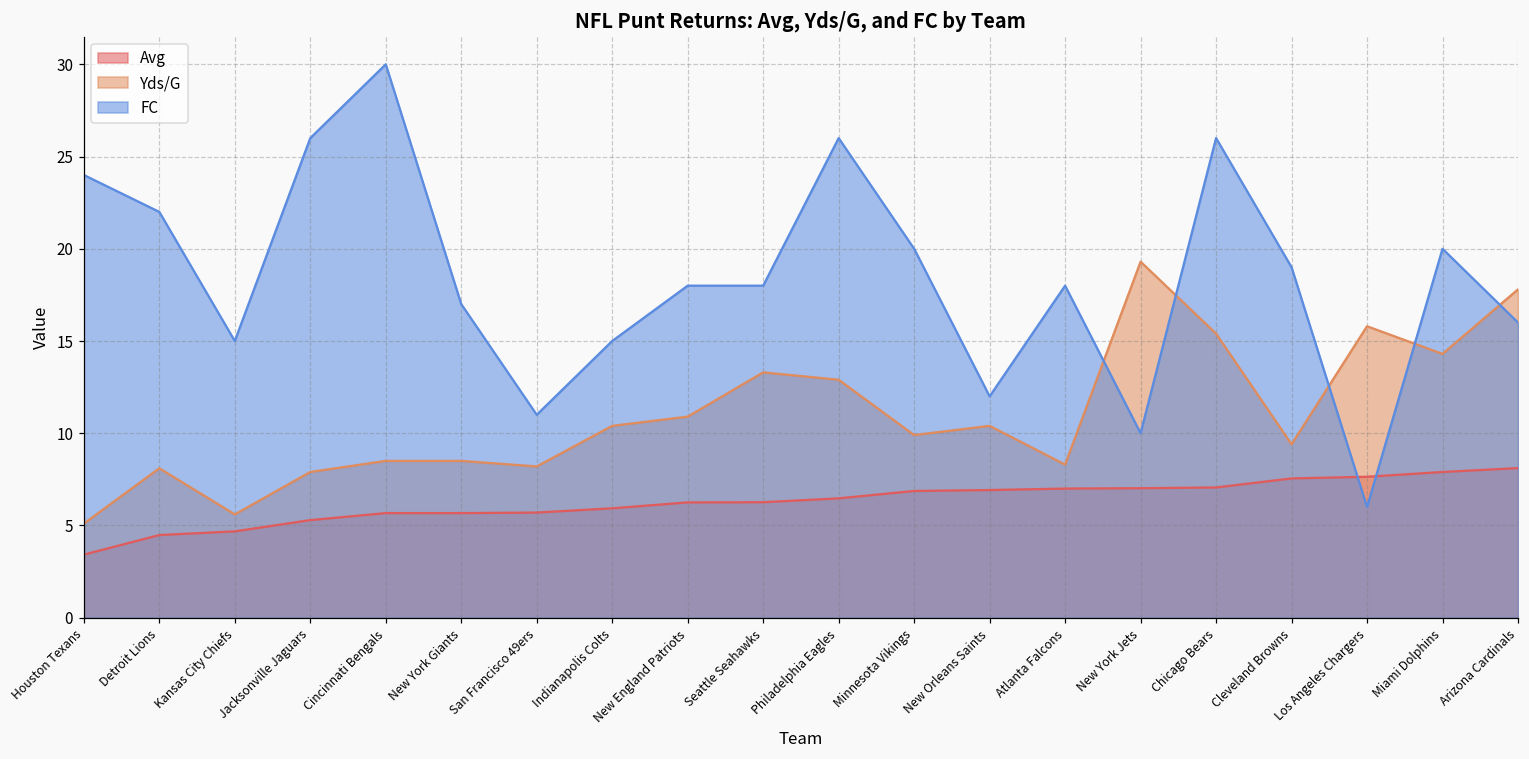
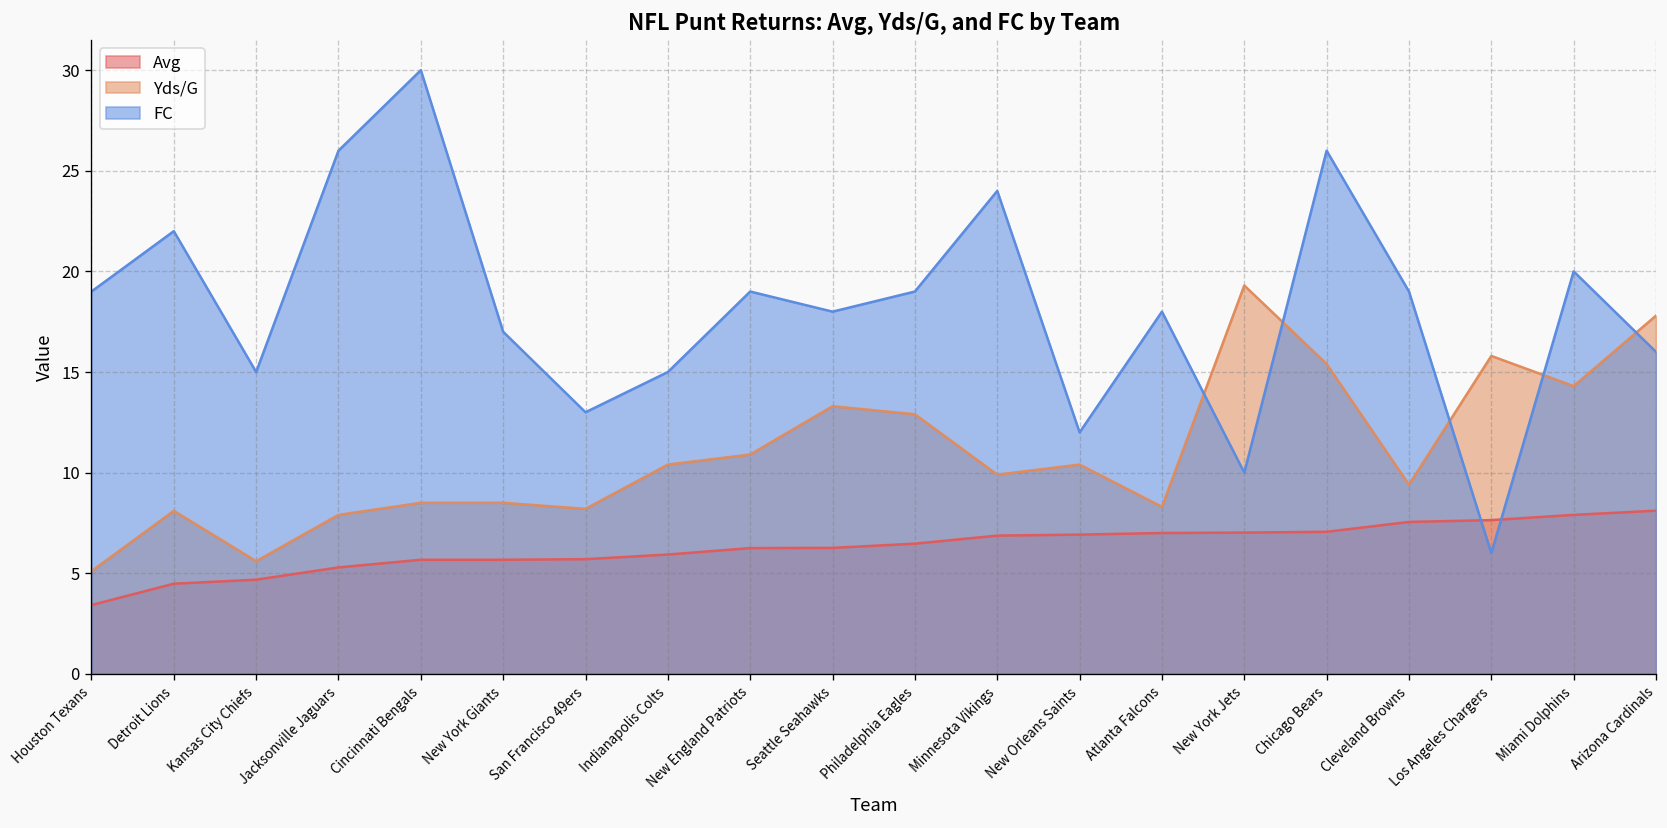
  {
    "FC": {
-     "Houston Texans": 24,
+     "Houston Texans": 19,
      "Detroit Lions": 22,
      "Kansas City Chiefs": 15,
      "Jacksonville Jaguars": 26,
      "Cincinnati Bengals": 30,
      "New York Giants": 17,
-     "San Francisco 49ers": 11,
+     "San Francisco 49ers": 13,
      "Indianapolis Colts": 15,
-     "New England Patriots": 18,
+     "New England Patriots": 19,
      "Seattle Seahawks": 18,
-     "Philadelphia Eagles": 26,
-     "Minnesota Vikings": 20,
+     "Philadelphia Eagles": 19,
+     "Minnesota Vikings": 24,
      "New Orleans Saints": 12,
      "Atlanta Falcons": 18,
      "New York Jets": 10,
      "Chicago Bears": 26,
      "Cleveland Browns": 19,
      "Los Angeles Chargers": 6,
      "Miami Dolphins": 20,
      "Arizona Cardinals": 16
    }
  }
